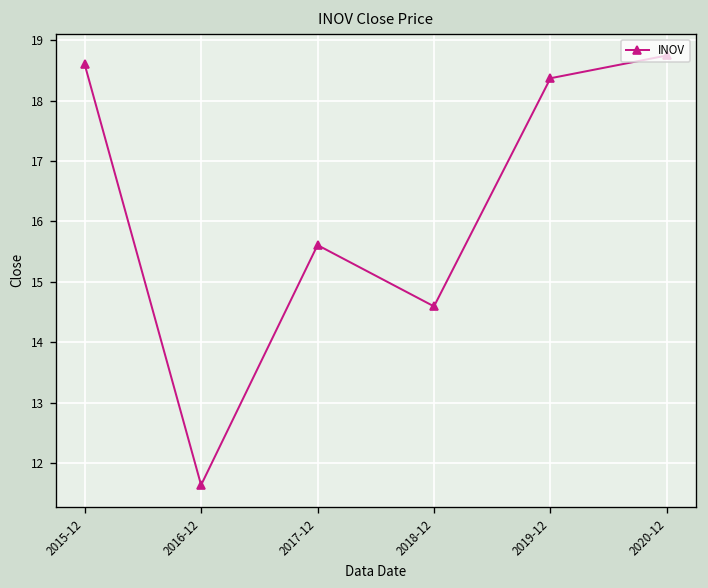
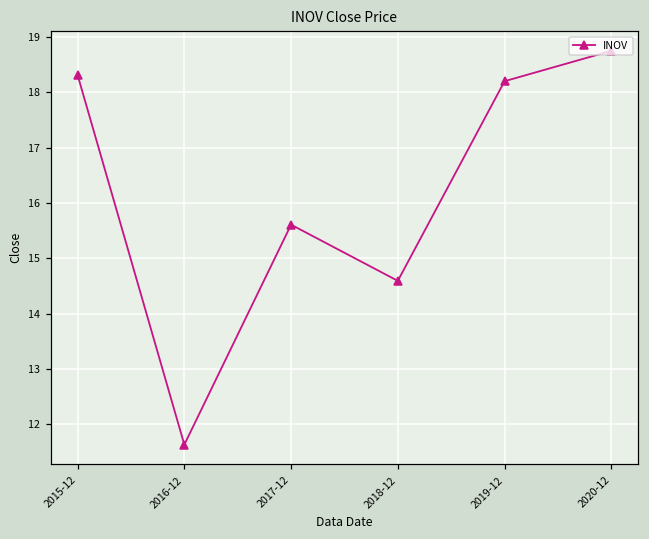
  {
-   "2015-12": 18.6,
+   "2015-12": 18.3,
    "2016-12": 11.6,
    "2017-12": 15.6,
    "2018-12": 14.6,
-   "2019-12": 18.4
+   "2019-12": 18.2
  }
